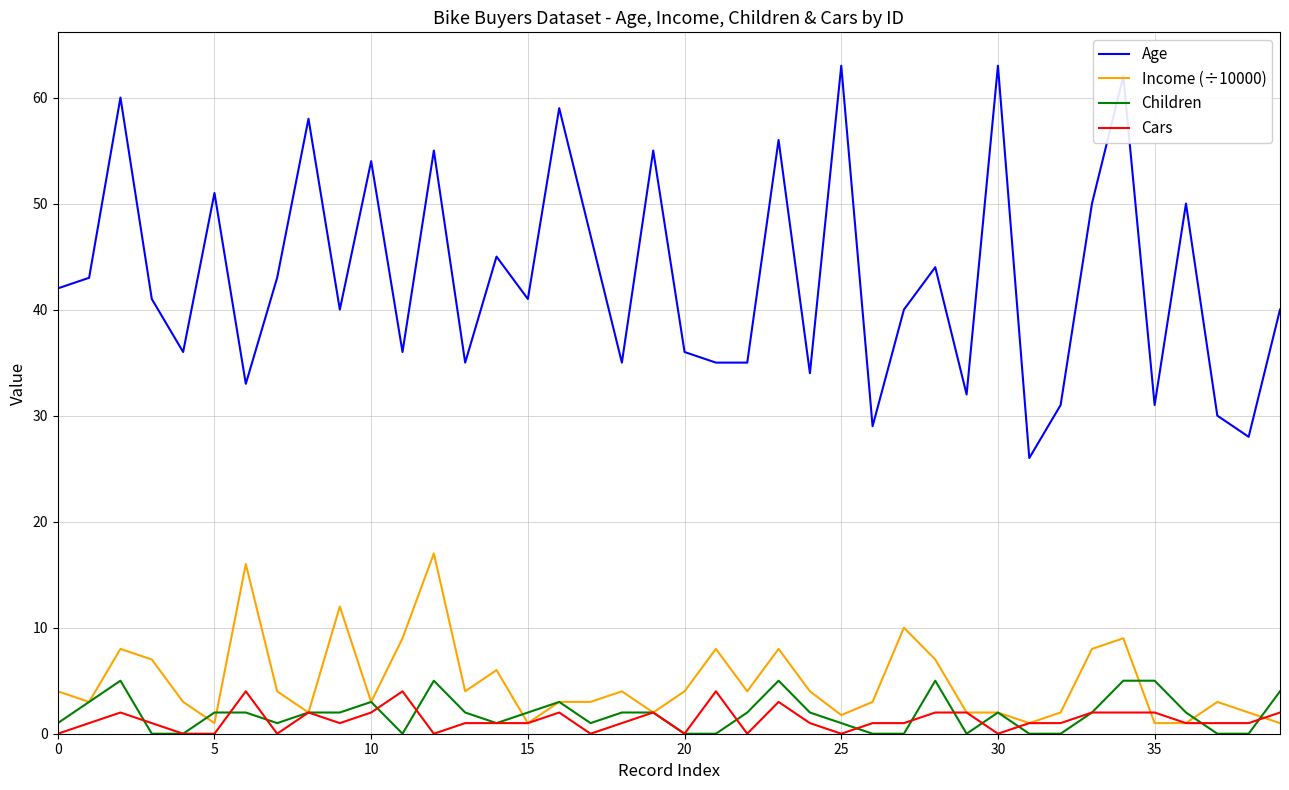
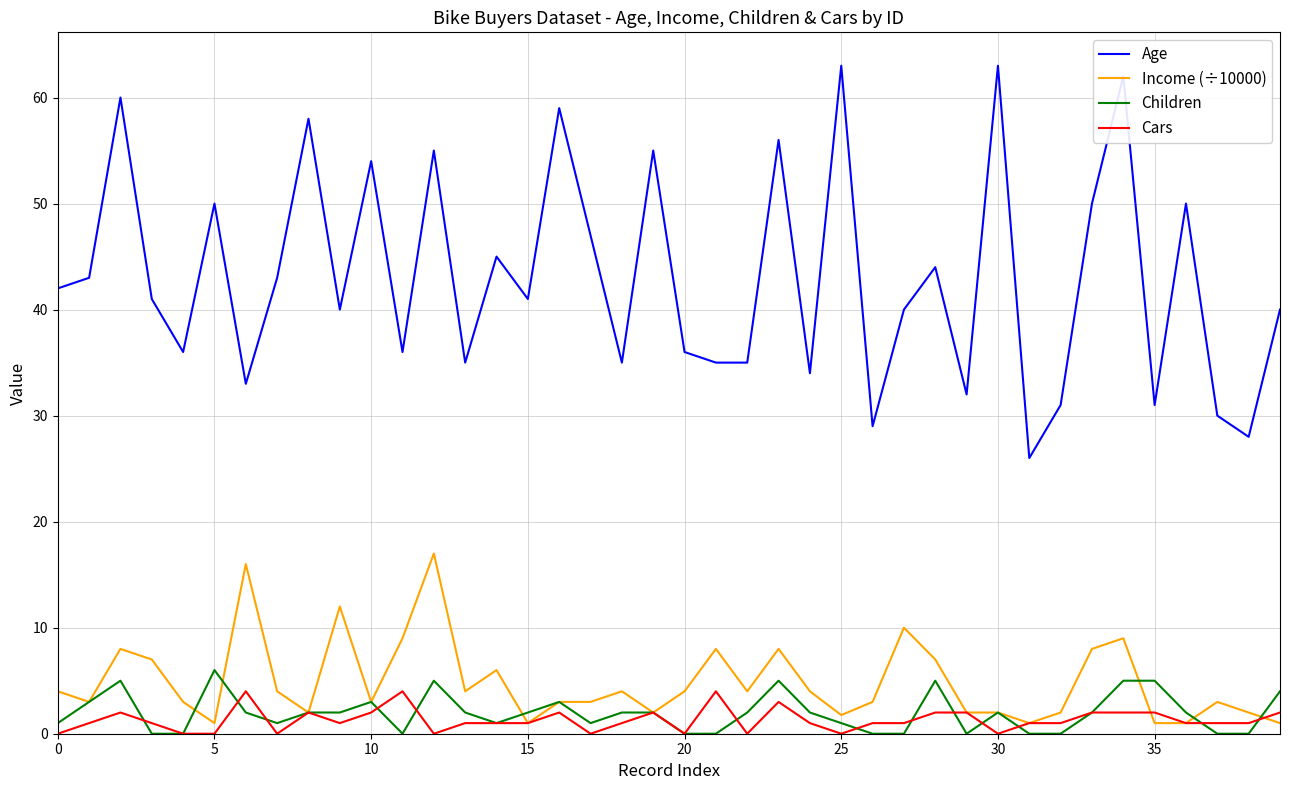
  {
    "Age": {
      "0": 42,
-     "5": 51,
+     "5": 50,
      "10": 54,
      "15": 41,
      "20": 36,
      "25": 63,
      "30": 63,
      "35": 31
    },
    "Income (÷10000)": {
      "0": 4,
      "5": 1,
      "20": 4,
      "25": 1.8,
      "35": 1
    },
    "Children": {
      "0": 1,
-     "5": 2,
+     "5": 6,
      "15": 2,
      "25": 1,
      "35": 5
    },
    "Cars": {
      "0": 0,
      "5": 0,
      "10": 2,
      "25": 0,
      "30": 0,
      "35": 2
    }
  }
